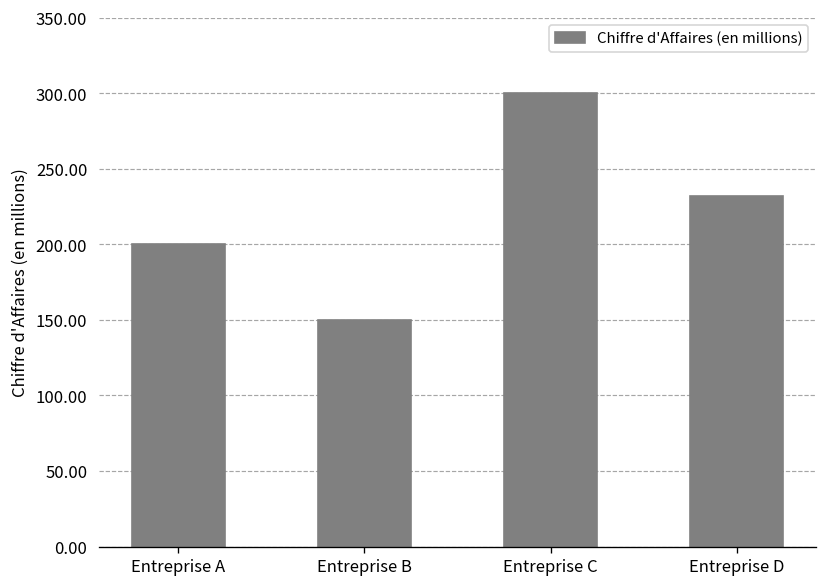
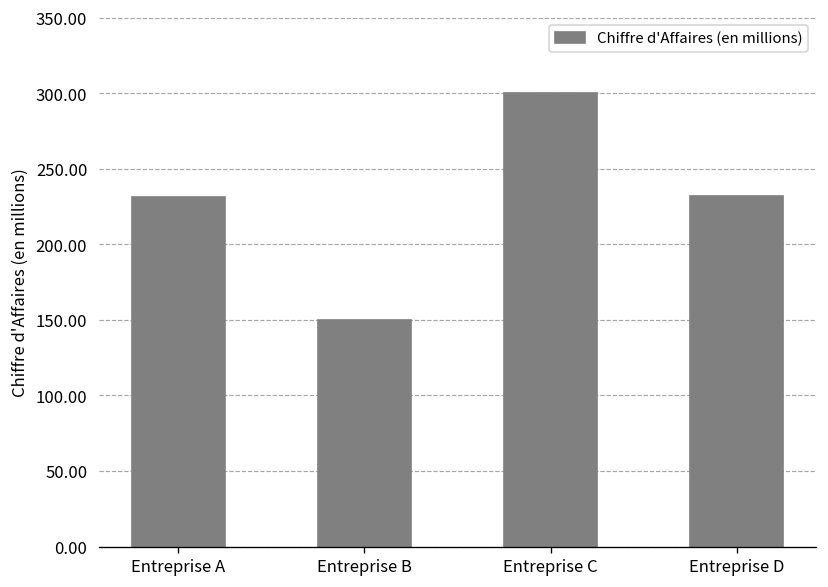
  {
-   "Entreprise A": 200,
+   "Entreprise A": 231,
    "Entreprise B": 150,
    "Entreprise C": 300,
    "Entreprise D": 232
  }
